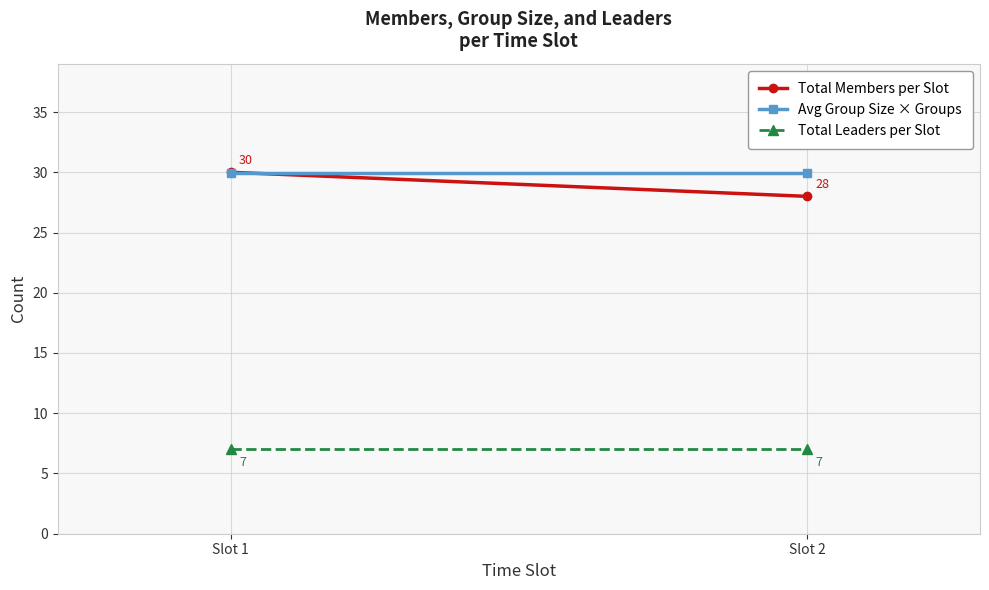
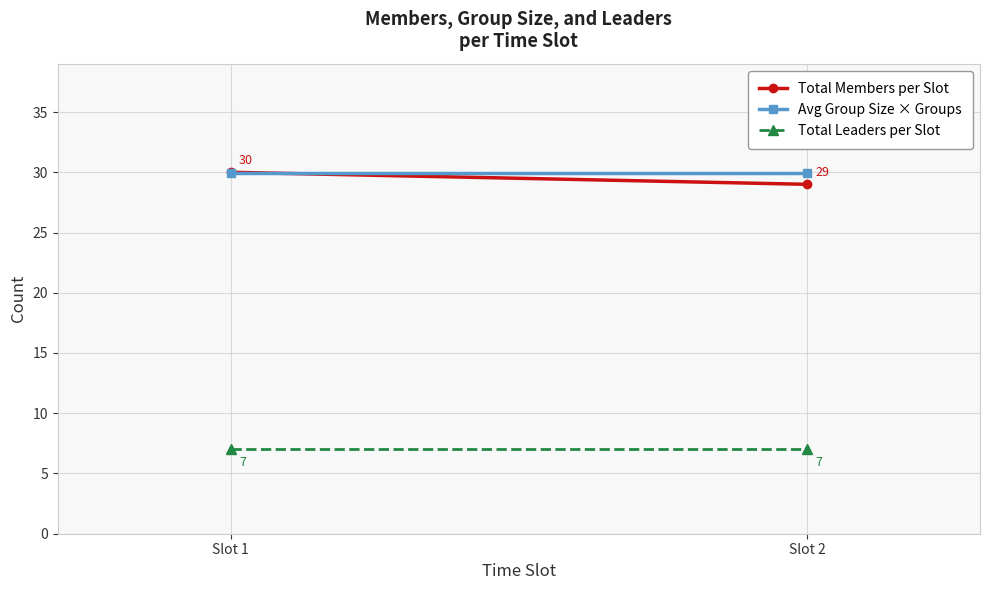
  {
    "Total Members per Slot": {
-     "Slot 2": 28
+     "Slot 2": 29
    },
    "Total Leaders per Slot": {
      "Slot 1": 7,
      "Slot 2": 7
    }
  }
